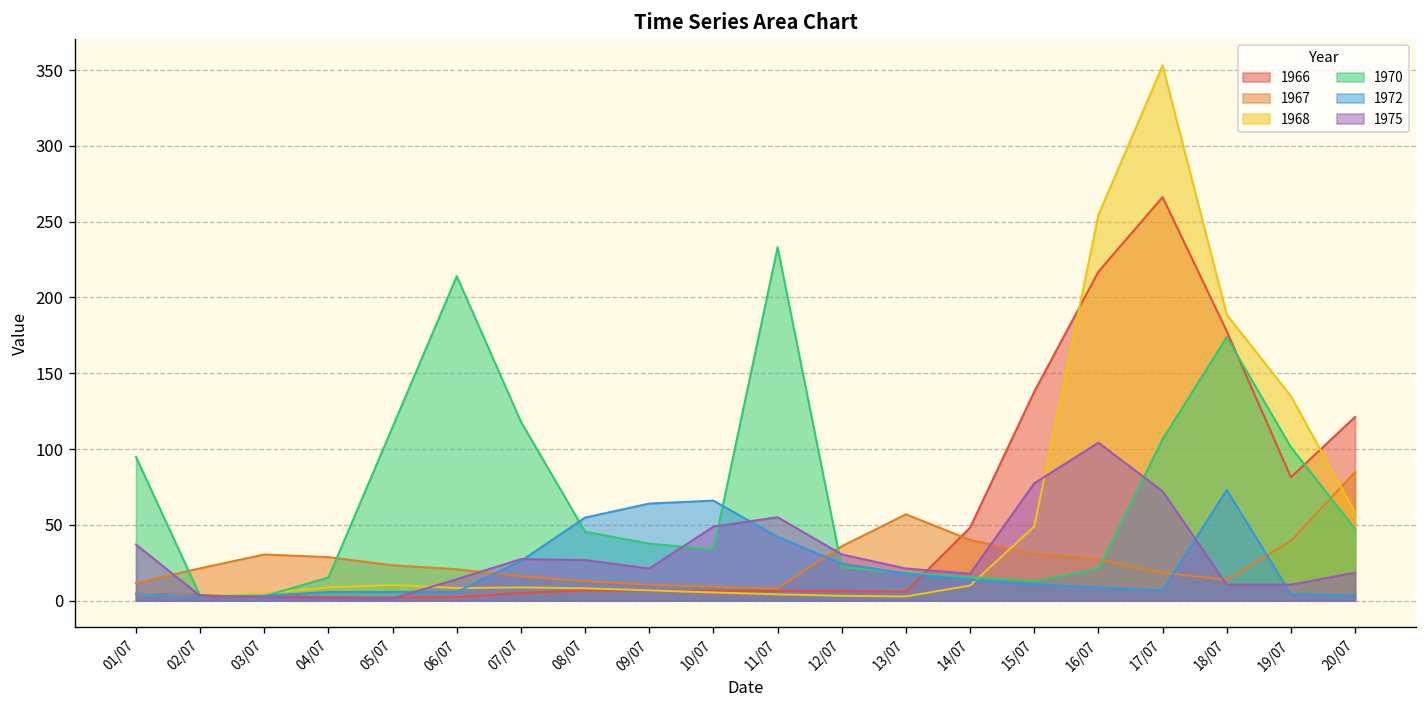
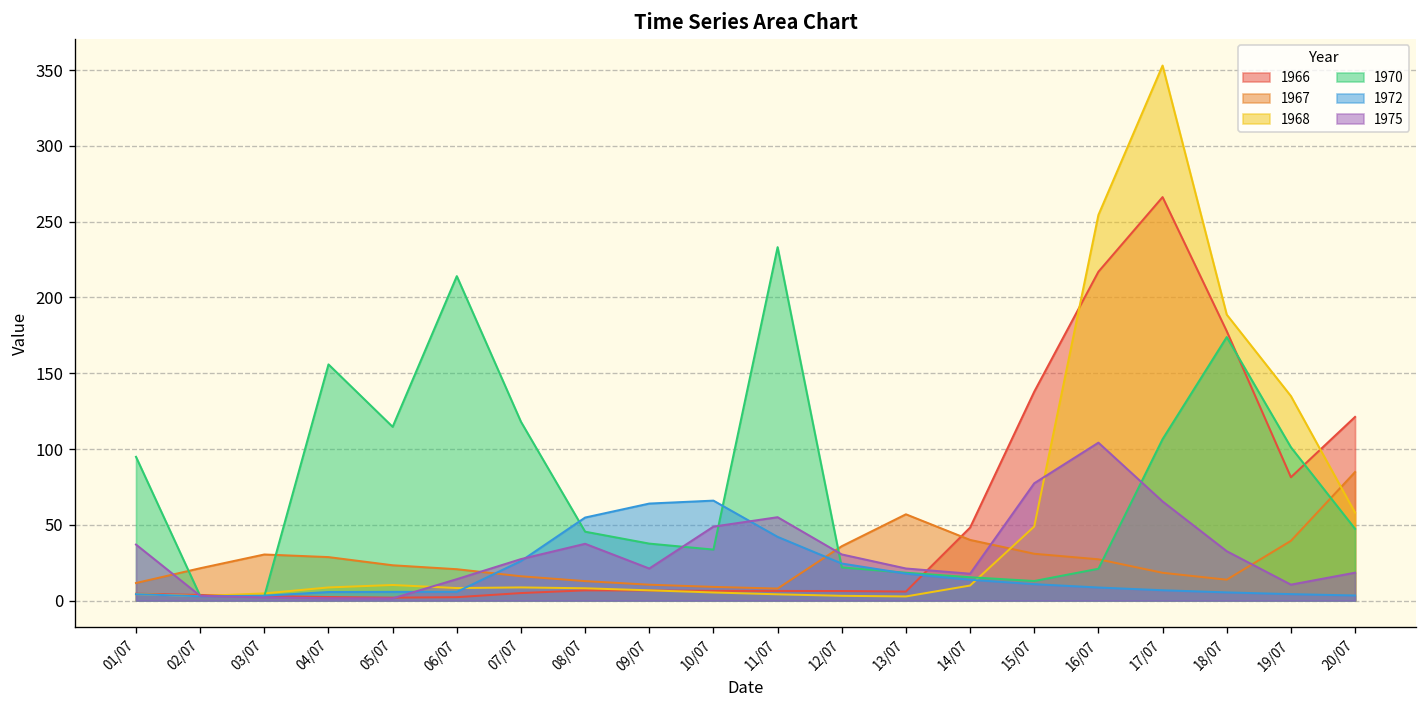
  {
    "1970": {
      "01/07": 95,
-     "04/07": 15,
+     "04/07": 156,
      "05/07": 115,
      "06/07": 214,
      "07/07": 118,
      "08/07": 45,
      "09/07": 38,
      "10/07": 34,
      "11/07": 233,
      "12/07": 22,
      "15/07": 13,
      "16/07": 21,
      "17/07": 107,
      "18/07": 174,
      "19/07": 101,
      "20/07": 47
    },
    "1972": {
      "04/07": 6,
      "05/07": 6,
      "06/07": 6,
      "08/07": 55,
      "09/07": 64,
      "10/07": 66,
      "11/07": 42,
      "12/07": 24,
      "15/07": 11,
      "16/07": 9,
      "17/07": 7,
-     "18/07": 73,
+     "18/07": 5,
      "19/07": 4,
      "20/07": 3
    },
    "1975": {
      "01/07": 37,
      "06/07": 14,
-     "08/07": 27,
+     "08/07": 37,
      "09/07": 21,
      "10/07": 49,
      "11/07": 55,
      "12/07": 30,
      "13/07": 21,
      "14/07": 18,
      "15/07": 77,
      "16/07": 104,
-     "17/07": 72,
-     "18/07": 11,
+     "17/07": 65,
+     "18/07": 33,
      "19/07": 11,
      "20/07": 18
    }
  }
